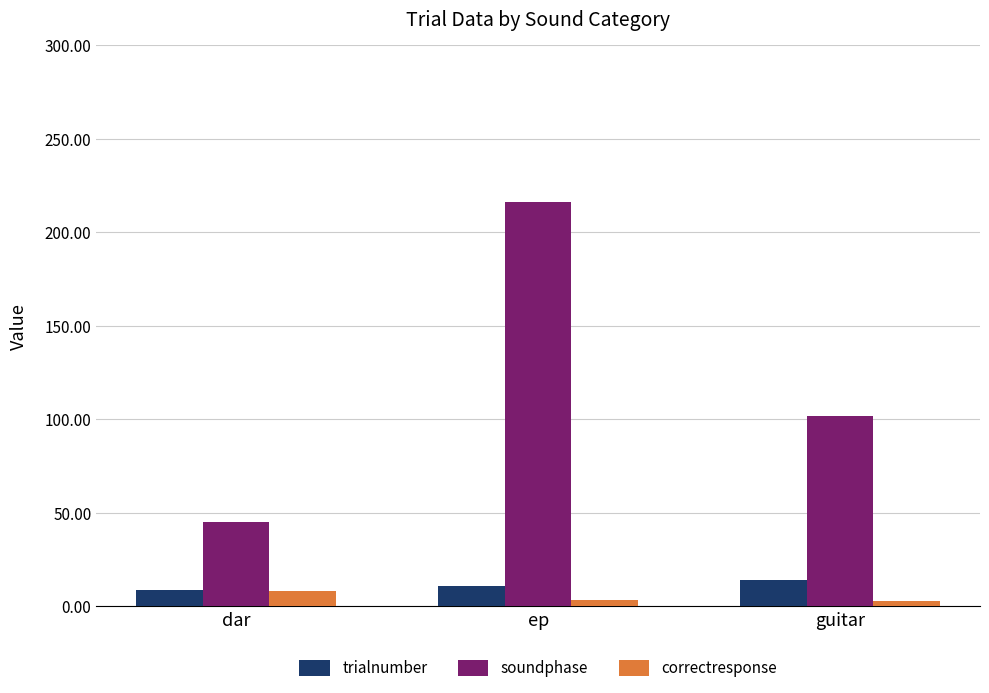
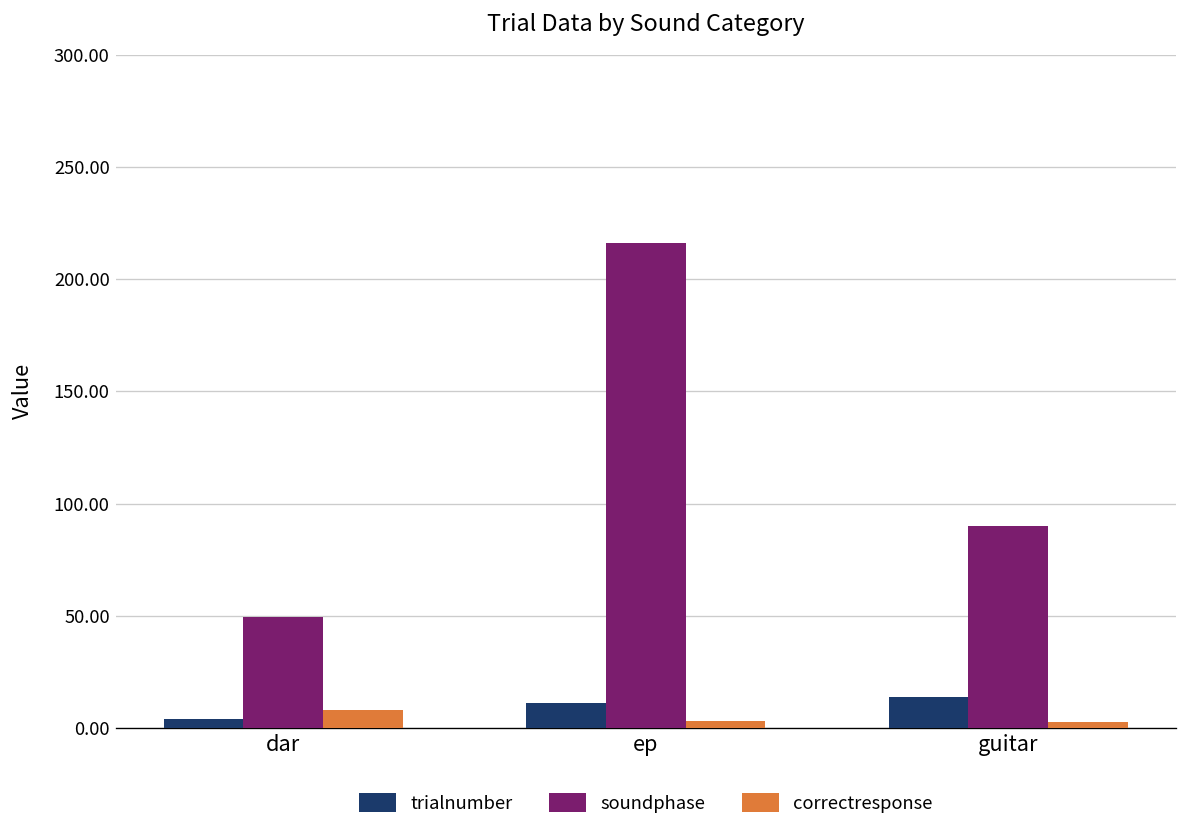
  {
    "trialnumber": {
-     "dar": 9,
+     "dar": 4,
      "ep": 11,
      "guitar": 14
    },
    "soundphase": {
-     "dar": 45,
+     "dar": 49,
      "ep": 216,
-     "guitar": 102
+     "guitar": 90
    },
    "correctresponse": {
      "dar": 8,
      "ep": 3,
      "guitar": 3
    }
  }
